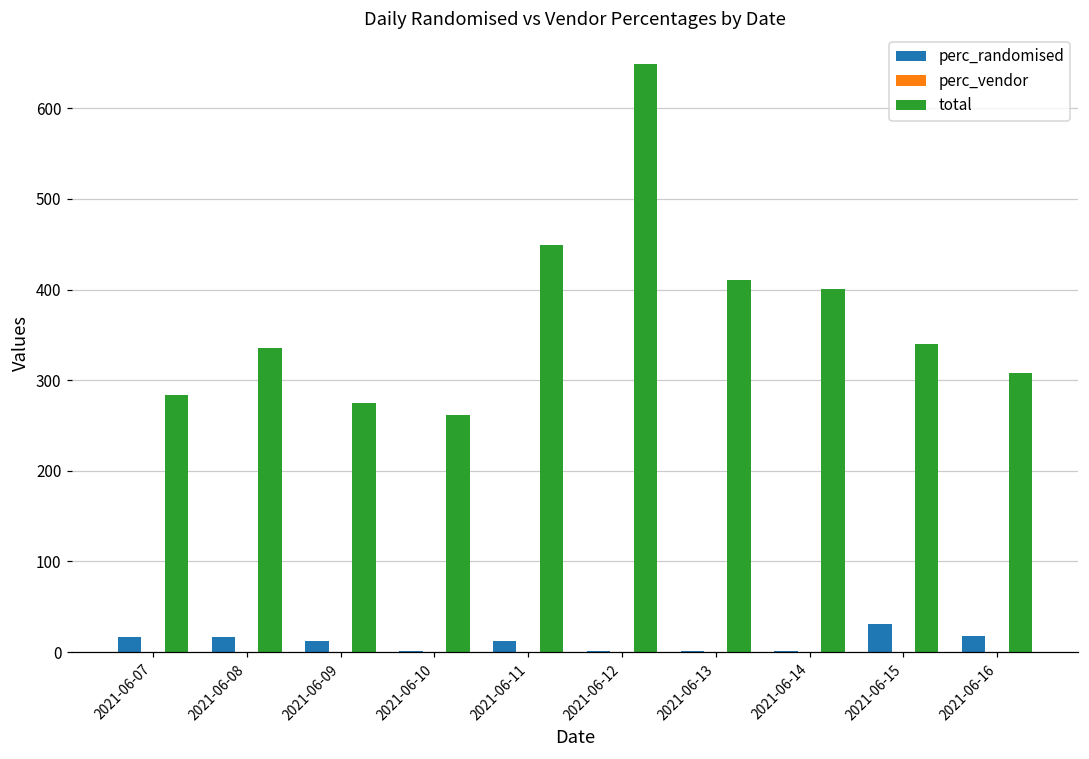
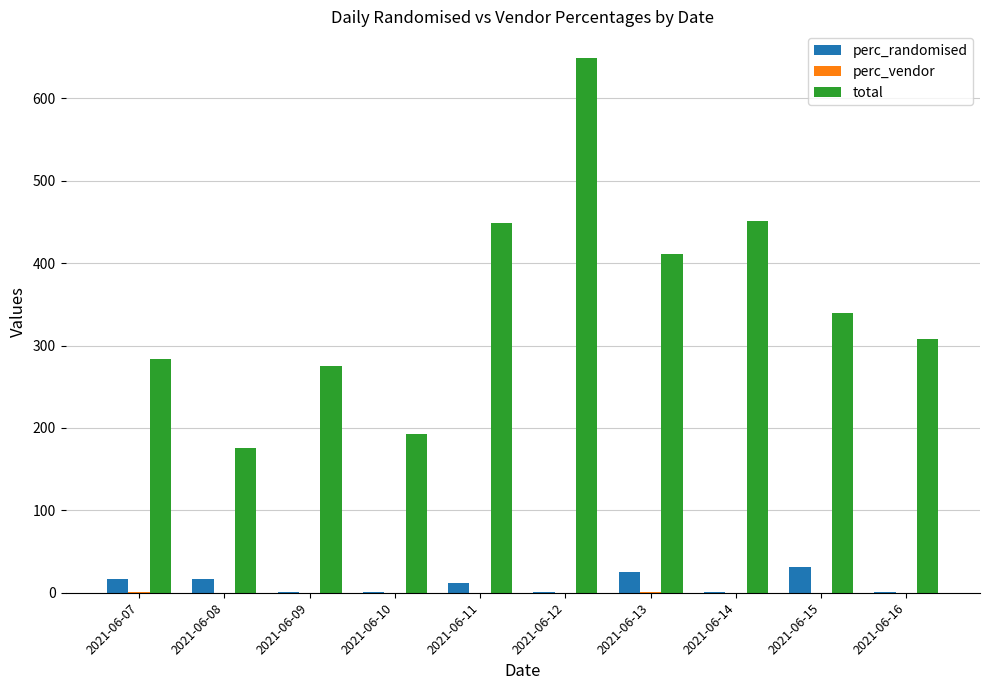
  {
    "perc_randomised": {
      "2021-06-07": 20,
      "2021-06-08": 20,
-     "2021-06-09": 10,
+     "2021-06-09": 0,
      "2021-06-11": 10,
-     "2021-06-13": 0,
+     "2021-06-13": 30,
      "2021-06-15": 30,
-     "2021-06-16": 20
+     "2021-06-16": 0
    },
    "total": {
      "2021-06-07": 280,
-     "2021-06-08": 340,
+     "2021-06-08": 180,
      "2021-06-09": 280,
-     "2021-06-10": 260,
+     "2021-06-10": 190,
      "2021-06-11": 450,
      "2021-06-12": 650,
      "2021-06-13": 410,
-     "2021-06-14": 400,
+     "2021-06-14": 450,
      "2021-06-15": 340,
      "2021-06-16": 310
    }
  }
